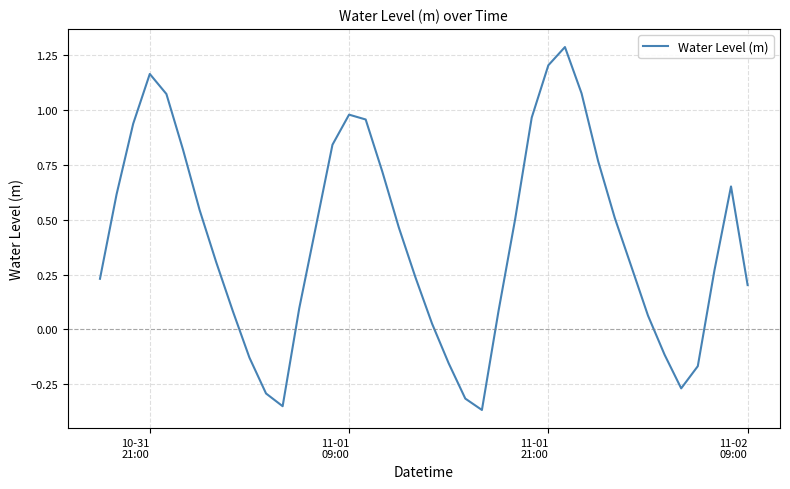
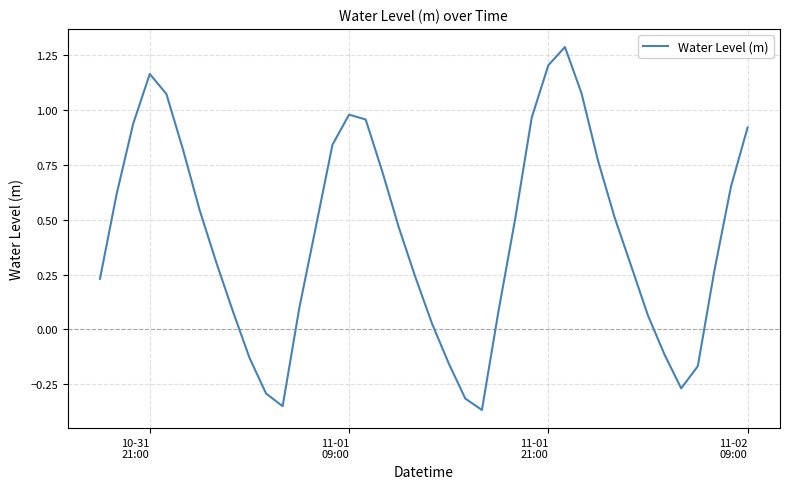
  {
    "10-31 21:00": 1.17,
    "11-01 09:00": 0.98,
    "11-01 21:00": 1.20,
-   "11-02 09:00": 0.20
+   "11-02 09:00": 0.92
  }
